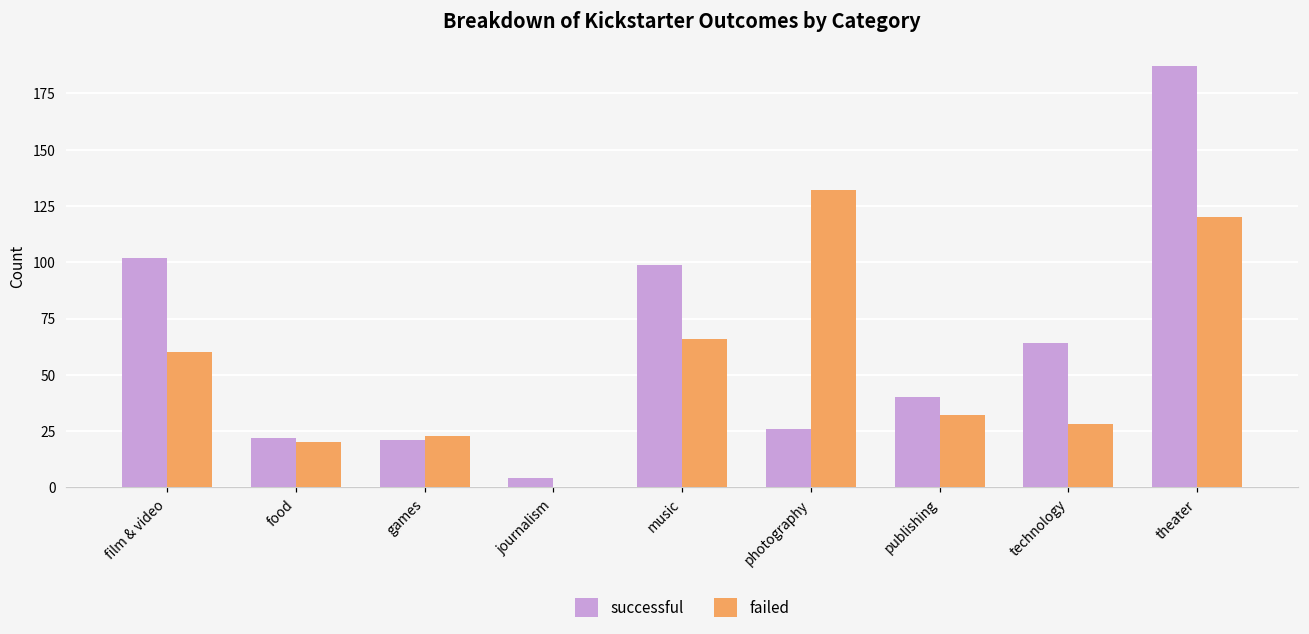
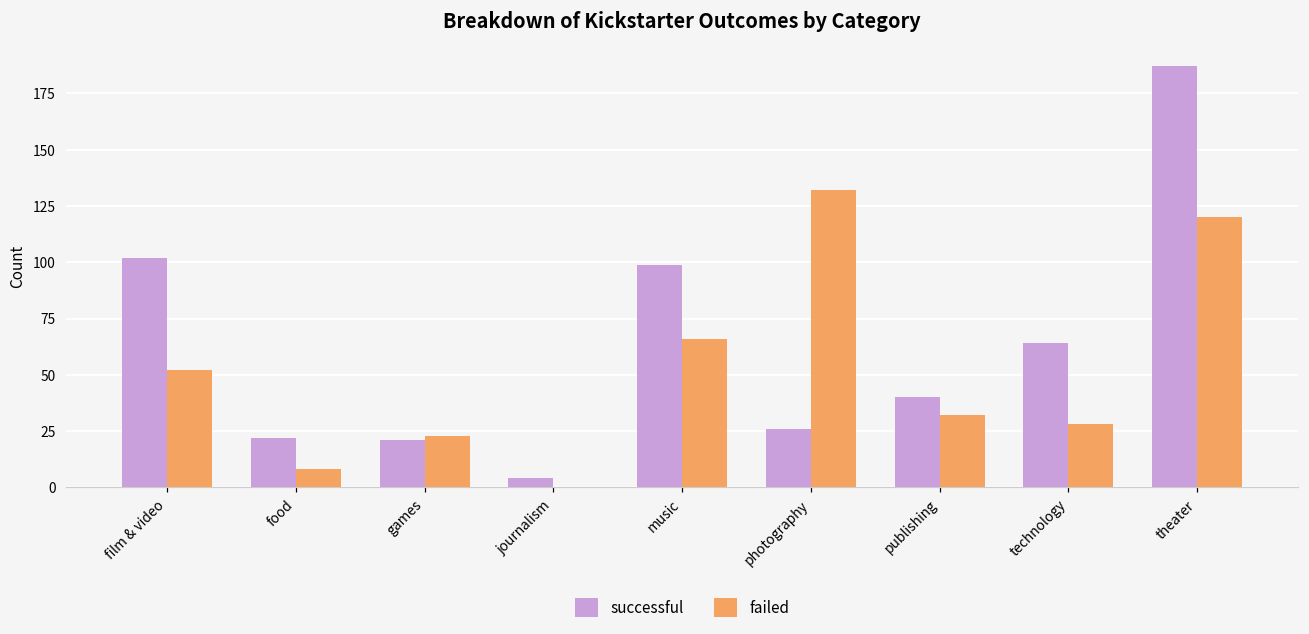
  {
    "successful": {
      "film & video": 102,
      "food": 22,
      "games": 21,
      "journalism": 4,
      "music": 99,
      "photography": 26,
      "publishing": 40,
      "technology": 64,
      "theater": 187
    },
    "failed": {
-     "film & video": 60,
-     "food": 20,
+     "film & video": 52,
+     "food": 8,
      "games": 23,
      "journalism": 0,
      "music": 66,
      "photography": 132,
      "publishing": 32,
      "technology": 28,
      "theater": 120
    }
  }
